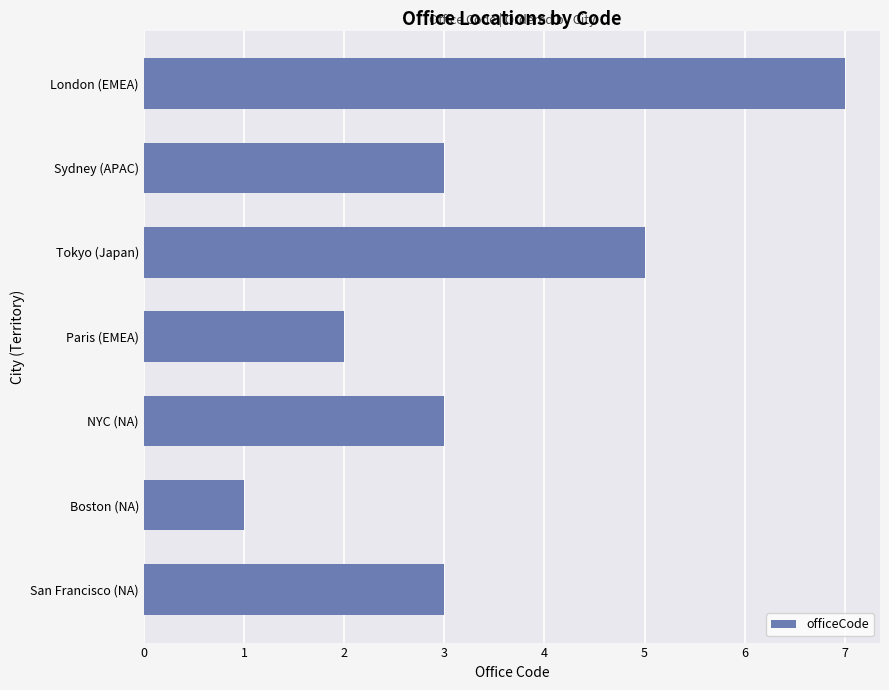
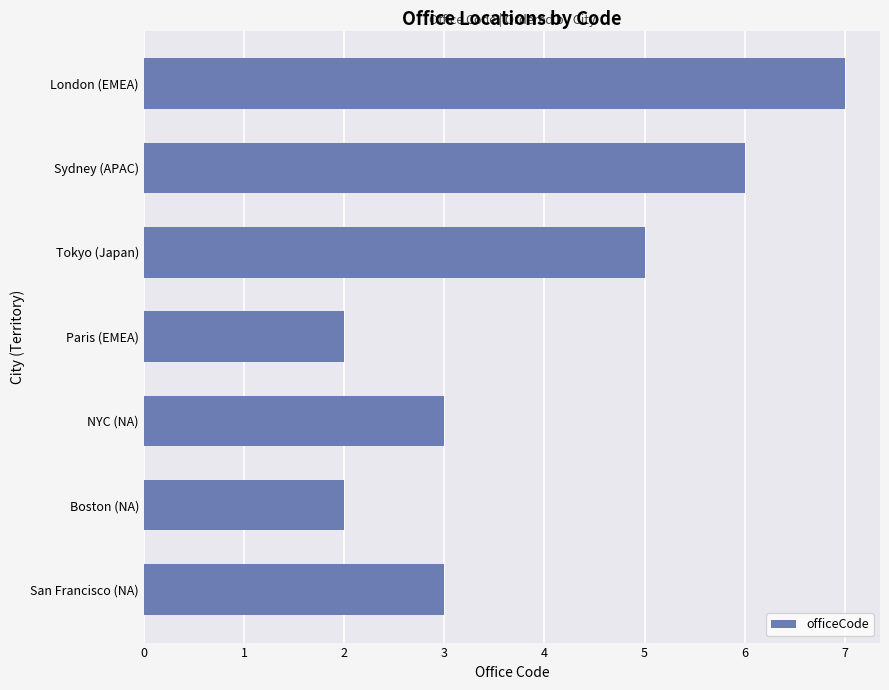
  {
    "London (EMEA)": 7,
-   "Sydney (APAC)": 3,
+   "Sydney (APAC)": 6,
    "Tokyo (Japan)": 5,
    "Paris (EMEA)": 2,
    "NYC (NA)": 3,
-   "Boston (NA)": 1,
+   "Boston (NA)": 2,
    "San Francisco (NA)": 3
  }
